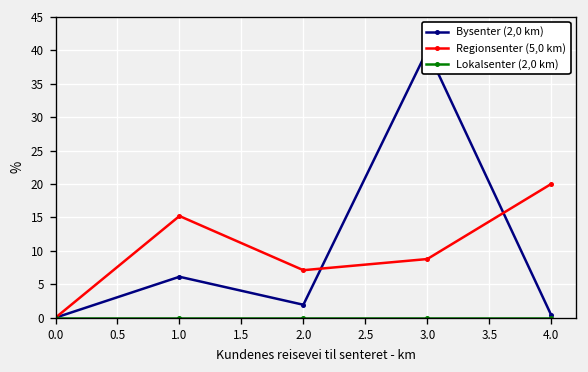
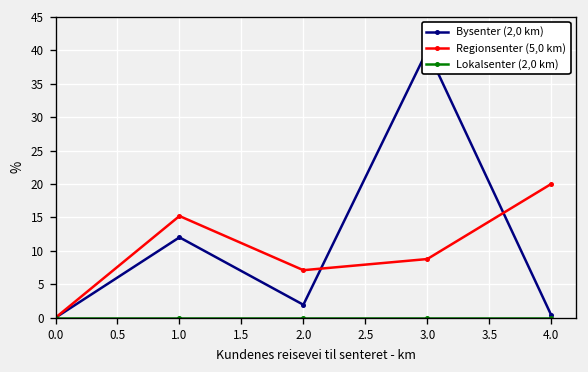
  {
    "Bysenter (2,0 km)": {
-     "1.0": 6,
+     "1.0": 12,
      "2.0": 2
    },
    "Regionsenter (5,0 km)": {
      "1.0": 15,
      "2.0": 7,
      "3.0": 9,
      "4.0": 20
    },
    "Lokalsenter (2,0 km)": {
      "1.0": 0,
      "2.0": 0,
      "3.0": 0
    }
  }
